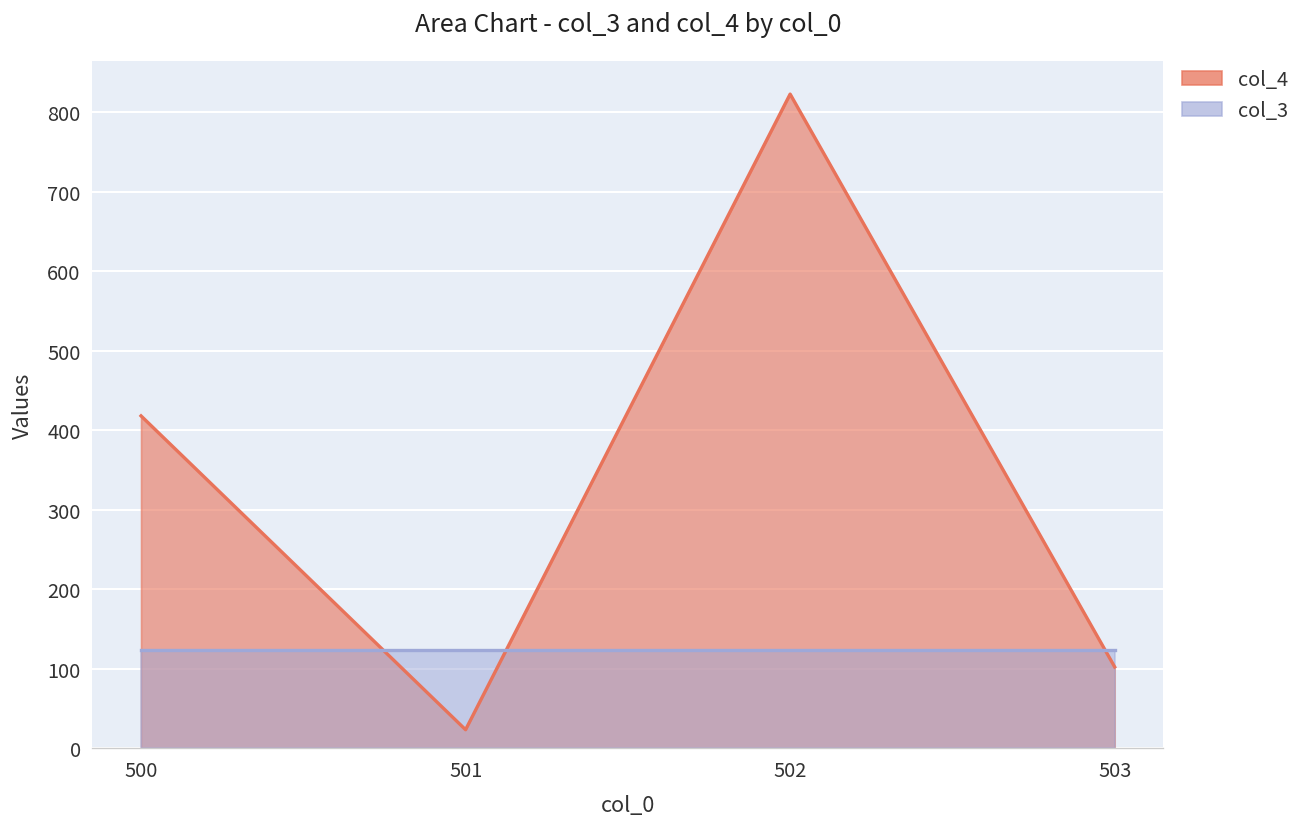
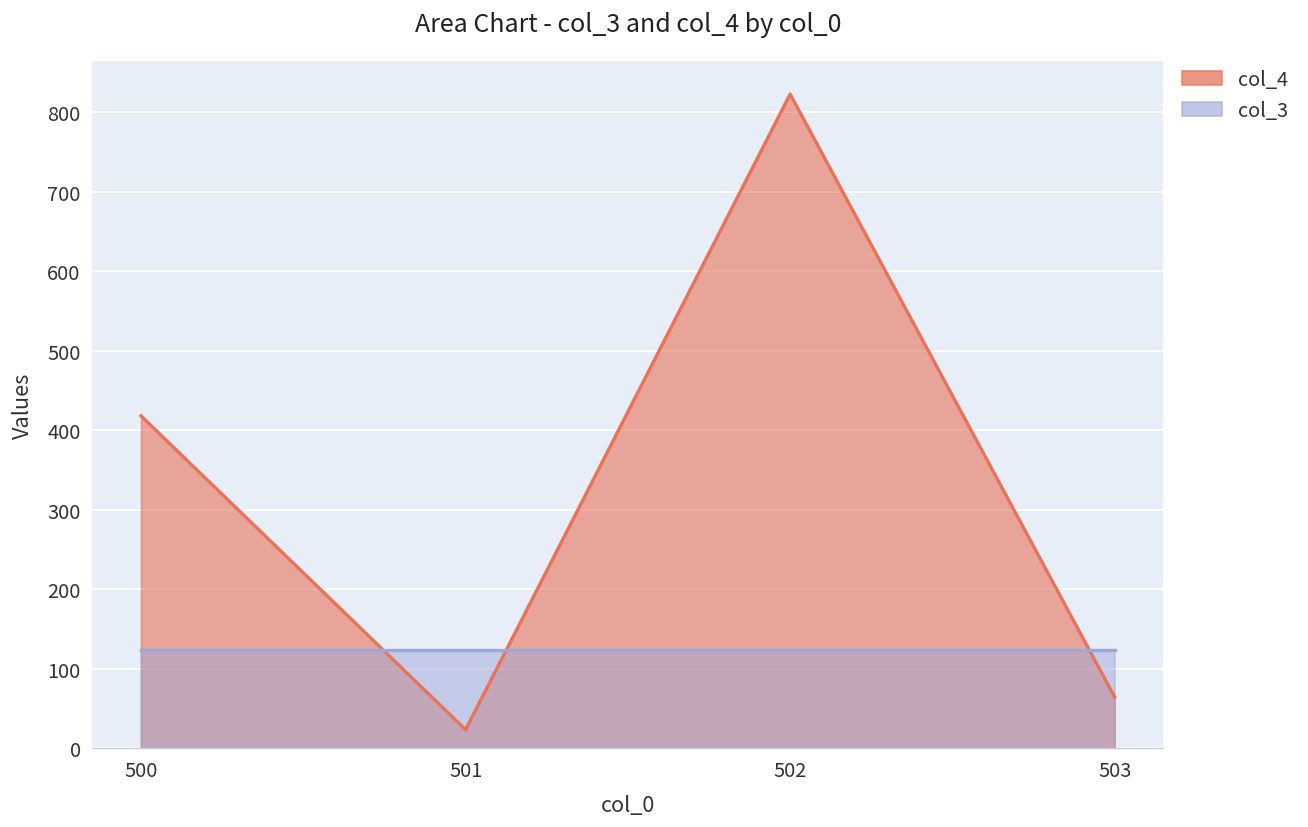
  {
    "col_4": {
      "500": 420,
      "501": 20,
      "502": 820,
-     "503": 100
+     "503": 60
    },
    "col_3": {
      "500": 120,
      "501": 120,
      "502": 120,
      "503": 120
    }
  }
